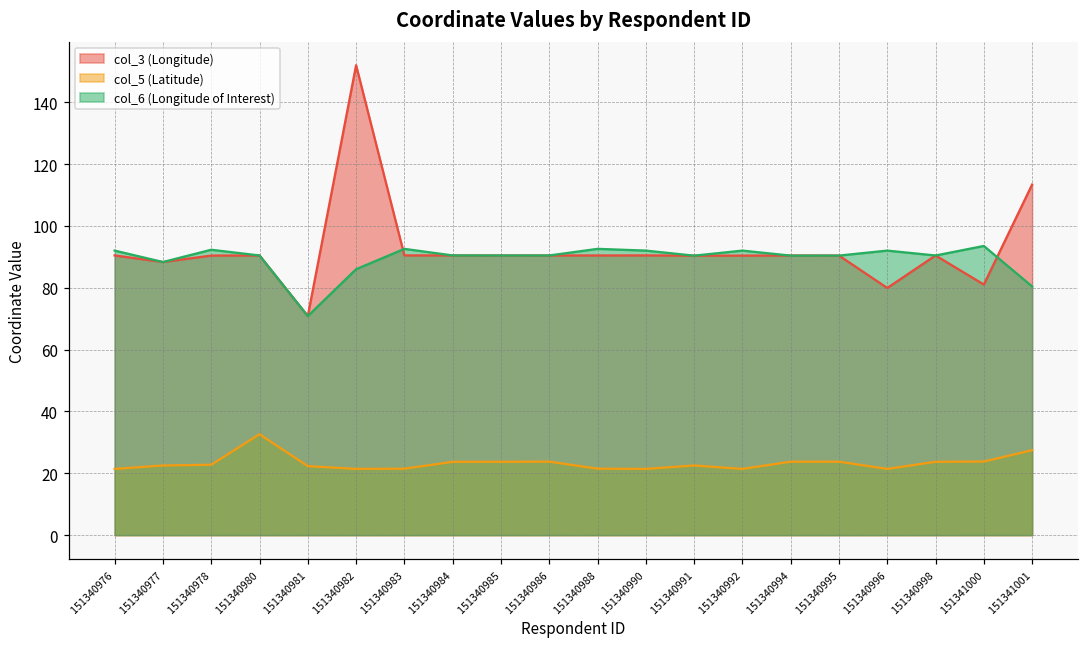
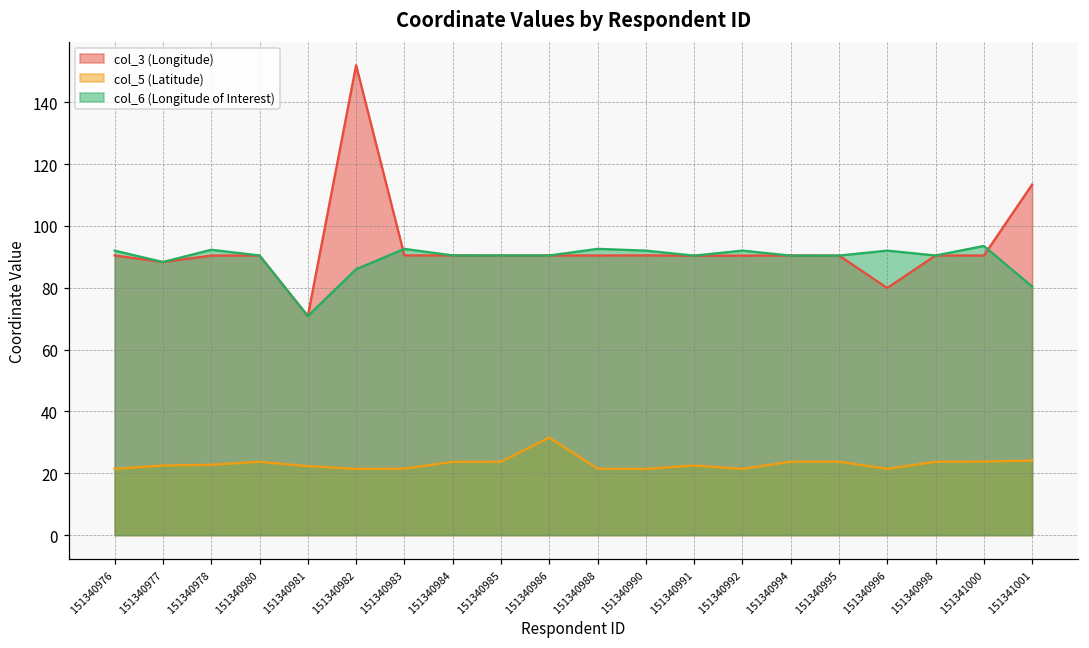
  {
    "col_3 (Longitude)": {
      "151340976": 90,
      "151340978": 90,
      "151340982": 152,
      "151340983": 90,
      "151340988": 90,
      "151340990": 90,
      "151340992": 90,
      "151340996": 80,
-     "151341000": 81,
+     "151341000": 90,
      "151341001": 113
    },
    "col_5 (Latitude)": {
      "151340976": 21,
      "151340977": 23,
      "151340978": 23,
-     "151340980": 33,
+     "151340980": 24,
      "151340981": 22,
      "151340982": 21,
      "151340983": 21,
      "151340984": 24,
      "151340985": 24,
-     "151340986": 24,
+     "151340986": 32,
      "151340988": 21,
      "151340990": 21,
      "151340991": 23,
      "151340992": 21,
      "151340994": 24,
      "151340995": 24,
      "151340996": 21,
      "151340998": 24,
      "151341000": 24,
-     "151341001": 27
+     "151341001": 24
    },
    "col_6 (Longitude of Interest)": {
      "151340976": 92,
      "151340978": 92,
      "151340982": 86,
      "151340983": 93,
      "151340988": 93,
      "151340990": 92,
      "151340992": 92,
      "151340996": 92,
      "151341000": 93,
      "151341001": 80
    }
  }
